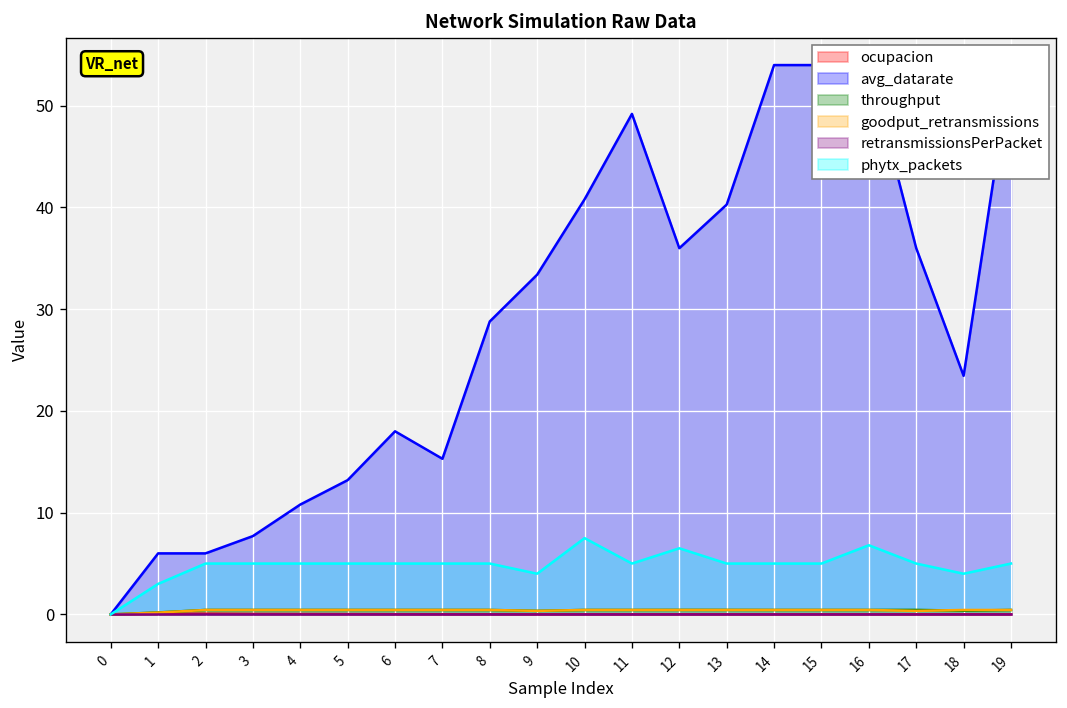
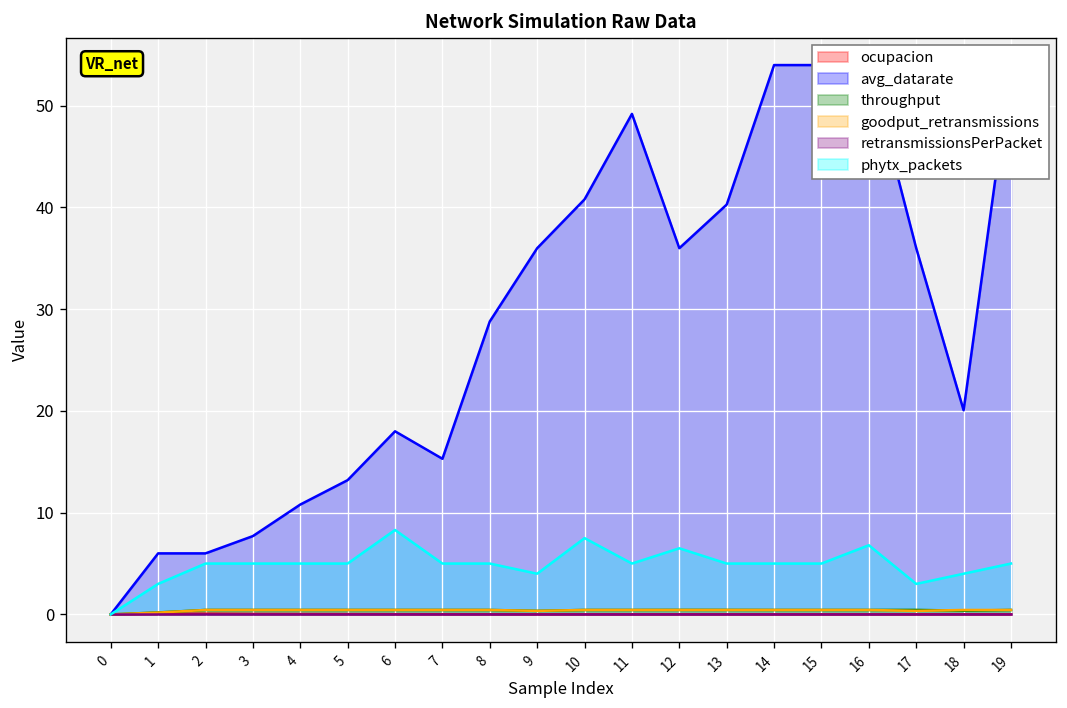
  {
    "avg_datarate": {
      "1": 6,
      "2": 6,
      "3": 8,
      "4": 11,
      "5": 13,
      "6": 18,
      "7": 15,
      "8": 29,
-     "9": 33,
+     "9": 36,
      "10": 41,
      "11": 49,
      "12": 36,
      "13": 40,
      "14": 54,
      "17": 36,
-     "18": 23
+     "18": 20
    },
    "phytx_packets": {
      "1": 3,
      "2": 5,
      "3": 5,
      "4": 5,
      "5": 5,
-     "6": 5,
+     "6": 8,
      "7": 5,
      "8": 5,
      "9": 4,
      "10": 8,
      "11": 5,
      "12": 7,
      "13": 5,
      "14": 5,
      "15": 5,
      "16": 7,
-     "17": 5,
+     "17": 3,
      "18": 4,
      "19": 5
    }
  }
